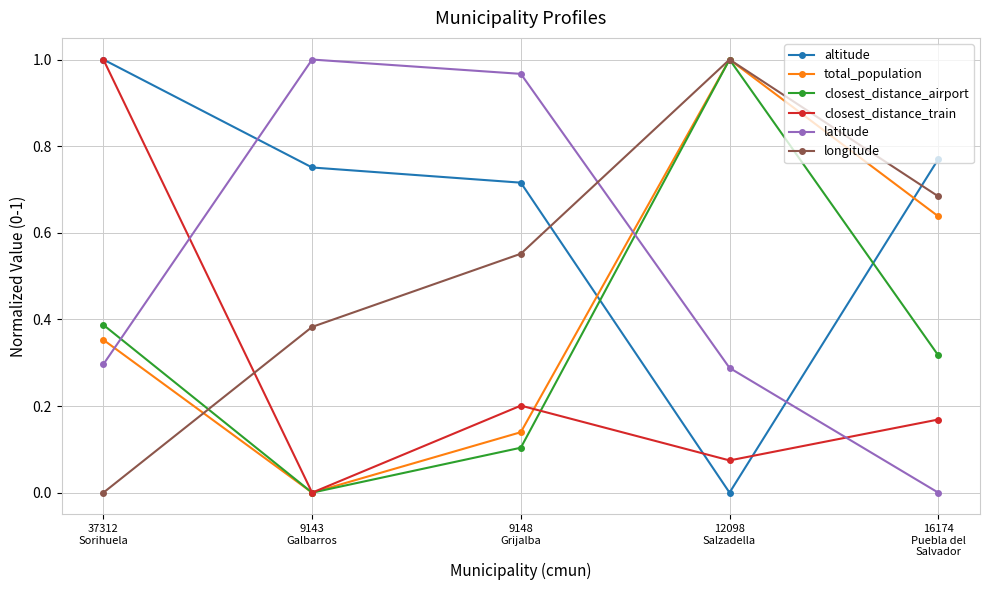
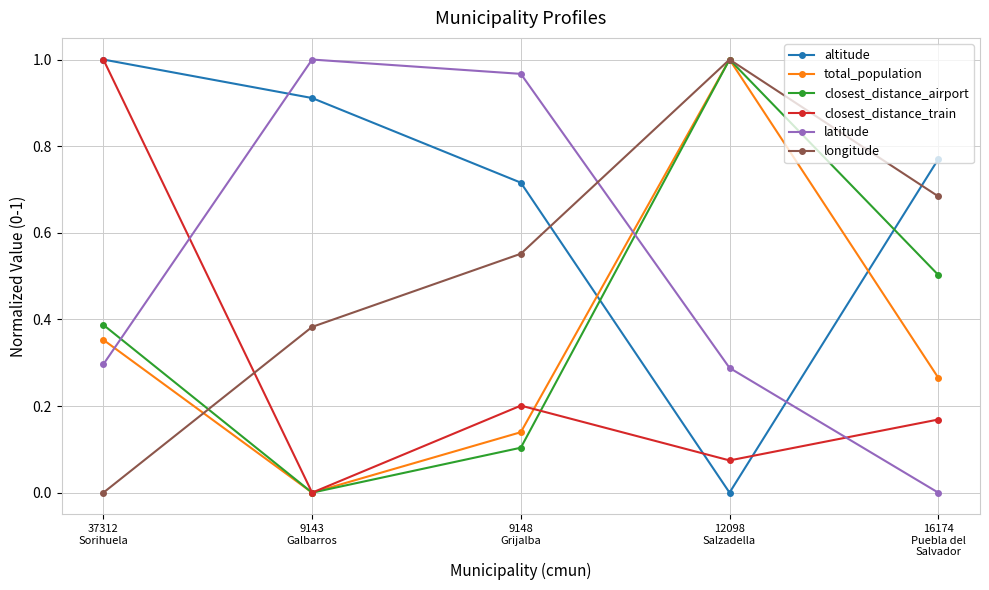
  {
    "altitude": {
-     "9143 Galbarros": 0.75,
+     "9143 Galbarros": 0.91,
      "9148 Grijalba": 0.72,
      "12098 Salzadella": 0.00
    },
    "total_population": {
      "37312 Sorihuela": 0.35,
      "9148 Grijalba": 0.14,
-     "16174 Puebla del Salvador": 0.64
+     "16174 Puebla del Salvador": 0.27
    },
    "closest_distance_airport": {
      "37312 Sorihuela": 0.39,
      "9148 Grijalba": 0.10,
-     "16174 Puebla del Salvador": 0.32
+     "16174 Puebla del Salvador": 0.50
    },
    "closest_distance_train": {
      "9148 Grijalba": 0.20,
      "12098 Salzadella": 0.07,
      "16174 Puebla del Salvador": 0.17
    },
    "latitude": {
      "37312 Sorihuela": 0.30,
      "9143 Galbarros": 1.00,
      "9148 Grijalba": 0.97,
      "12098 Salzadella": 0.29,
      "16174 Puebla del Salvador": 0.00
    },
    "longitude": {
      "37312 Sorihuela": 0.00,
      "9143 Galbarros": 0.38,
      "9148 Grijalba": 0.55,
      "16174 Puebla del Salvador": 0.68
    }
  }
